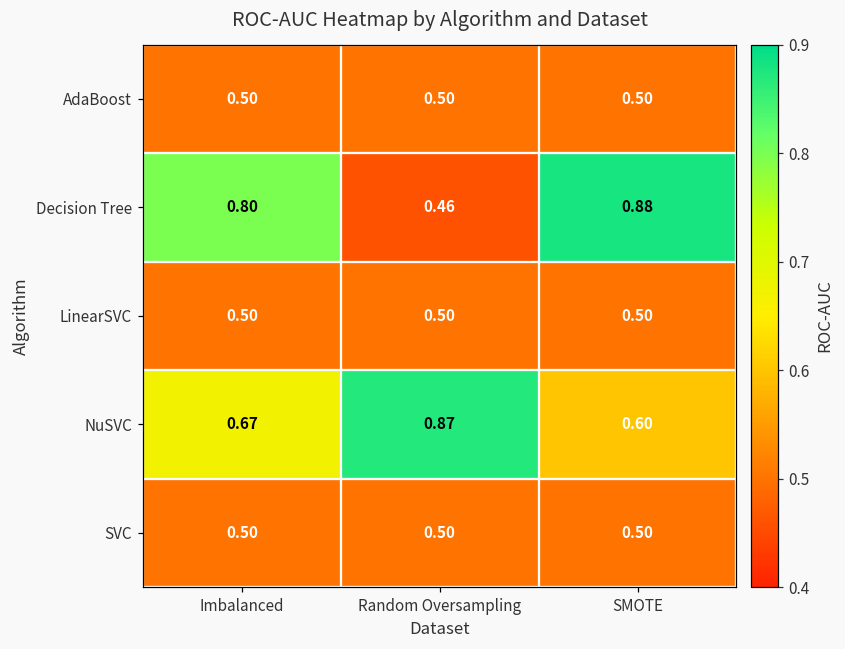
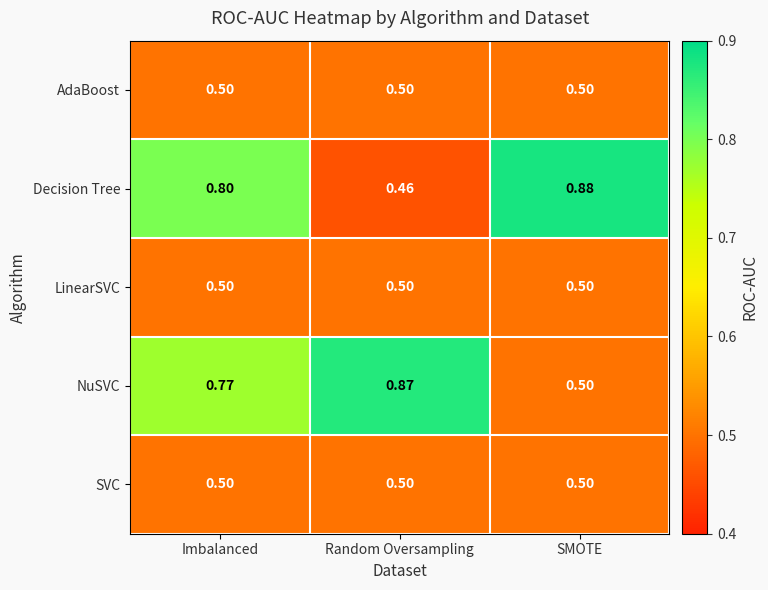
  {
    "AdaBoost": {
      "Imbalanced": 0.50,
      "Random Oversampling": 0.50,
      "SMOTE": 0.50
    },
    "Decision Tree": {
      "Imbalanced": 0.80,
      "Random Oversampling": 0.46,
      "SMOTE": 0.88
    },
    "LinearSVC": {
      "Imbalanced": 0.50,
      "Random Oversampling": 0.50,
      "SMOTE": 0.50
    },
    "NuSVC": {
-     "Imbalanced": 0.67,
+     "Imbalanced": 0.77,
      "Random Oversampling": 0.87,
-     "SMOTE": 0.60
+     "SMOTE": 0.50
    },
    "SVC": {
      "Imbalanced": 0.50,
      "Random Oversampling": 0.50,
      "SMOTE": 0.50
    }
  }
